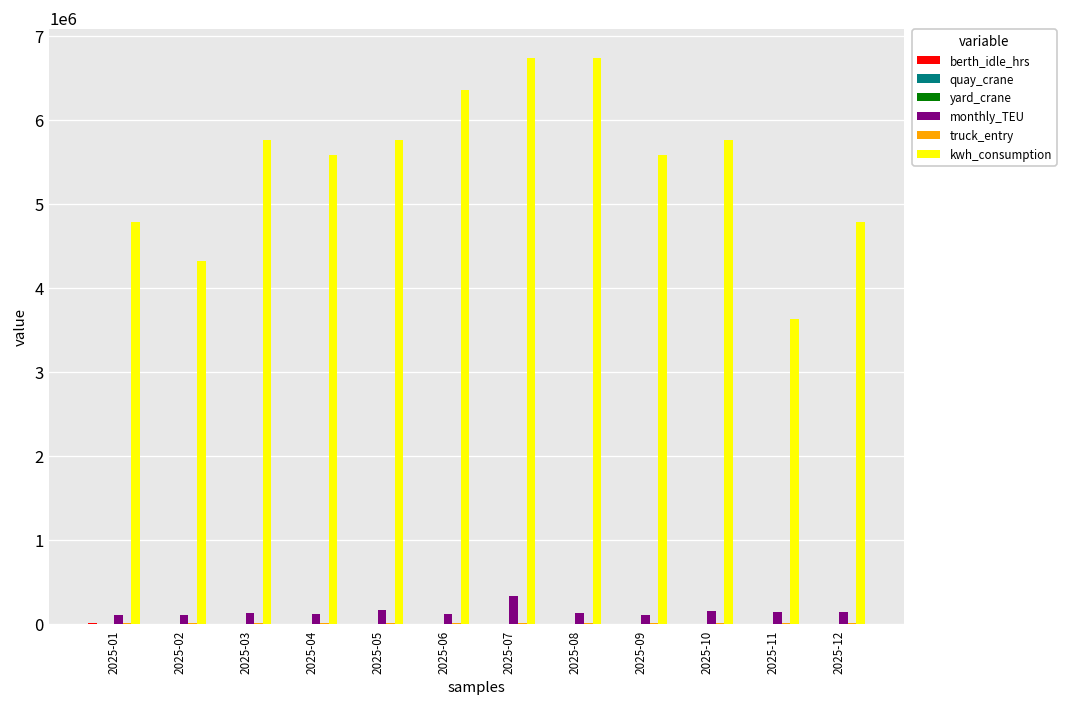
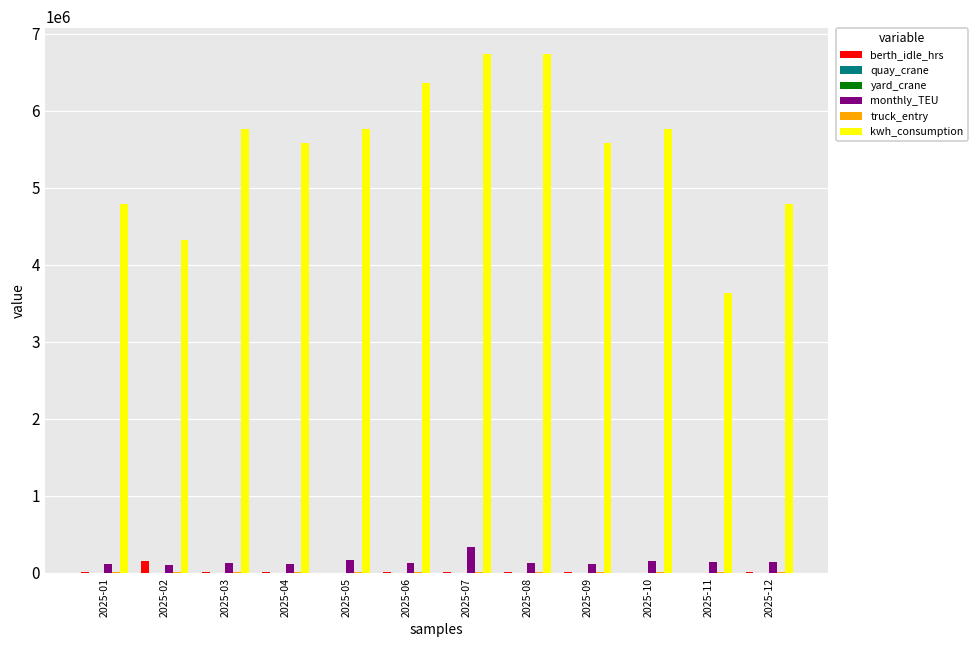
  {
    "berth_idle_hrs": {
-     "2025-02": 0
+     "2025-02": 200000
    },
    "monthly_TEU": {
      "2025-01": 100000,
      "2025-02": 100000,
      "2025-03": 100000,
      "2025-04": 100000,
      "2025-05": 200000,
      "2025-06": 100000,
      "2025-07": 300000,
      "2025-08": 100000,
      "2025-09": 100000,
      "2025-10": 100000,
      "2025-11": 100000,
      "2025-12": 100000
    },
    "kwh_consumption": {
      "2025-01": 4800000,
      "2025-02": 4300000,
      "2025-03": 5800000,
      "2025-04": 5600000,
      "2025-05": 5800000,
      "2025-06": 6400000,
      "2025-07": 6700000,
      "2025-08": 6700000,
      "2025-09": 5600000,
      "2025-10": 5800000,
      "2025-11": 3600000,
      "2025-12": 4800000
    }
  }
